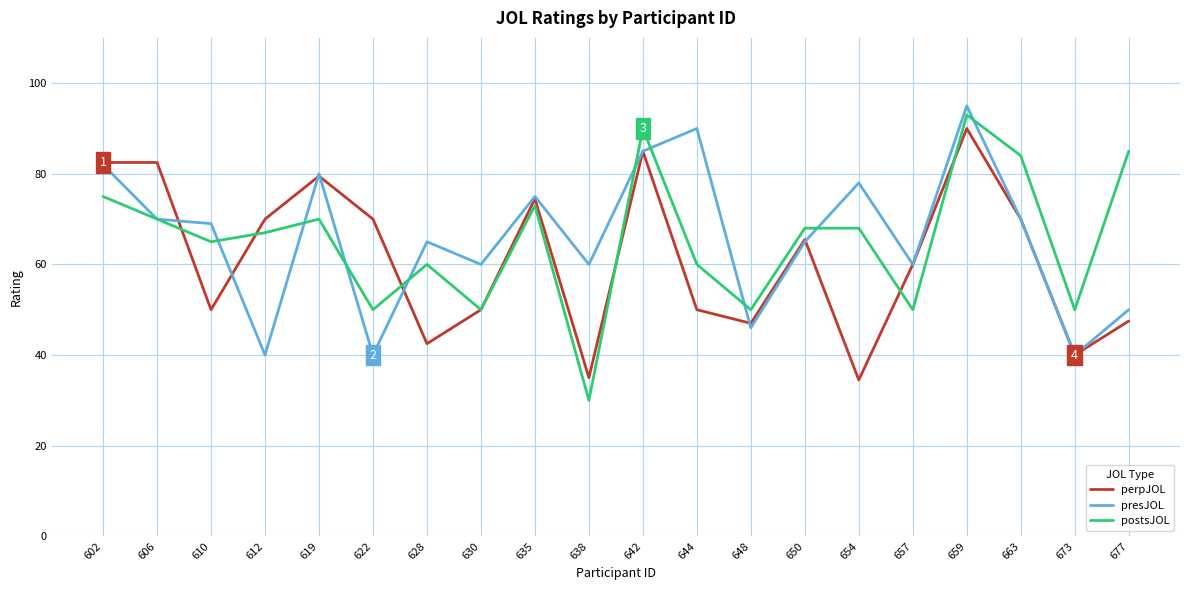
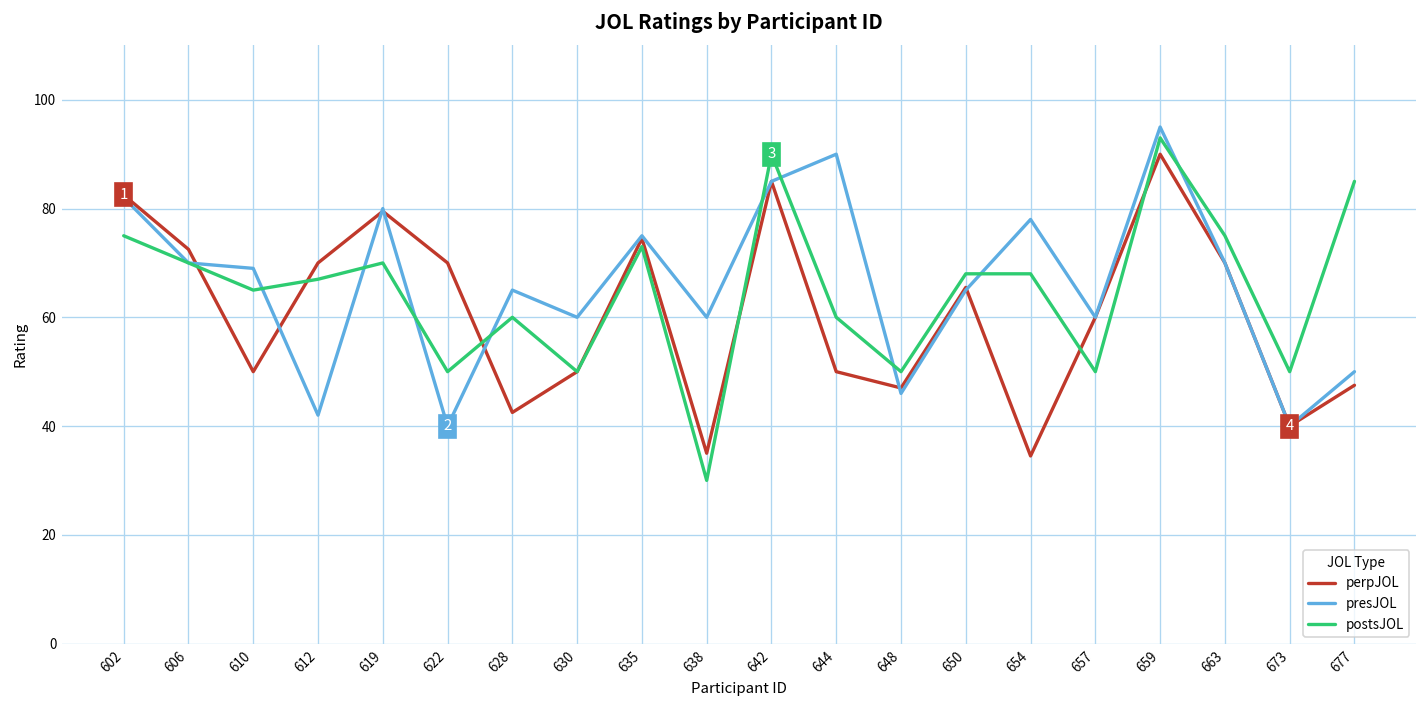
  {
    "perpJOL": {
-     "606": 83,
+     "606": 73,
      "610": 50,
      "612": 70,
      "622": 70,
      "628": 43,
      "638": 35,
      "644": 50,
      "648": 47,
      "654": 35,
      "659": 90,
      "677": 48
    },
    "presJOL": {
      "610": 69,
-     "612": 40,
+     "612": 42,
      "628": 65,
      "630": 60,
      "638": 60,
      "644": 90,
      "648": 46,
      "654": 78,
      "659": 95,
      "677": 50
    },
    "postsJOL": {
      "602": 75,
      "610": 65,
      "612": 67,
      "619": 70,
      "622": 50,
      "628": 60,
      "635": 73,
      "638": 30,
      "644": 60,
      "648": 50,
      "650": 68,
      "654": 68,
      "657": 50,
      "659": 93,
-     "663": 84,
+     "663": 75,
      "673": 50,
      "677": 85
    }
  }
